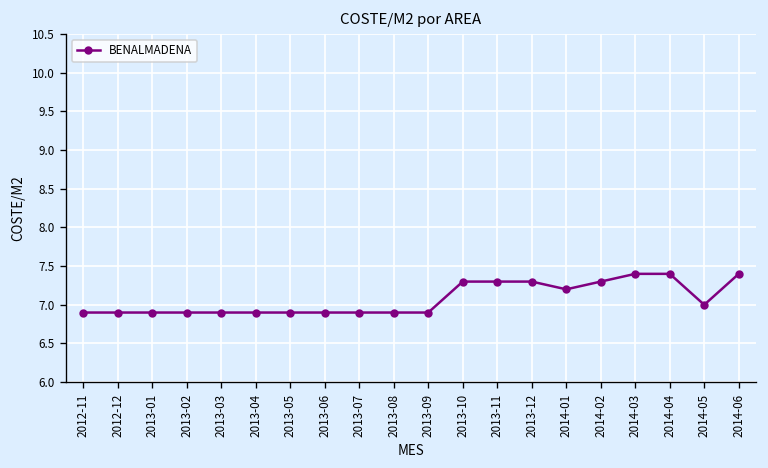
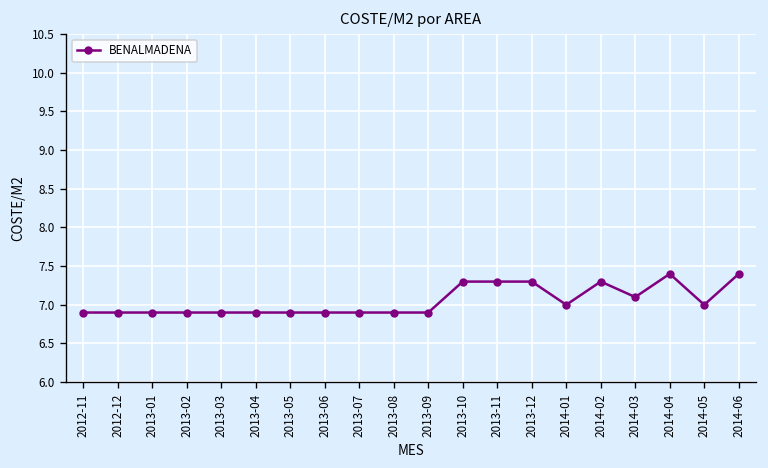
  {
    "2012-11": 6.9,
    "2012-12": 6.9,
    "2013-01": 6.9,
    "2013-02": 6.9,
    "2013-03": 6.9,
    "2013-04": 6.9,
    "2013-05": 6.9,
    "2013-06": 6.9,
    "2013-07": 6.9,
    "2013-08": 6.9,
    "2013-09": 6.9,
    "2013-10": 7.3,
    "2013-11": 7.3,
    "2013-12": 7.3,
-   "2014-01": 7.2,
+   "2014-01": 7.0,
    "2014-02": 7.3,
-   "2014-03": 7.4,
+   "2014-03": 7.1,
    "2014-04": 7.4,
    "2014-05": 7.0,
    "2014-06": 7.4
  }
